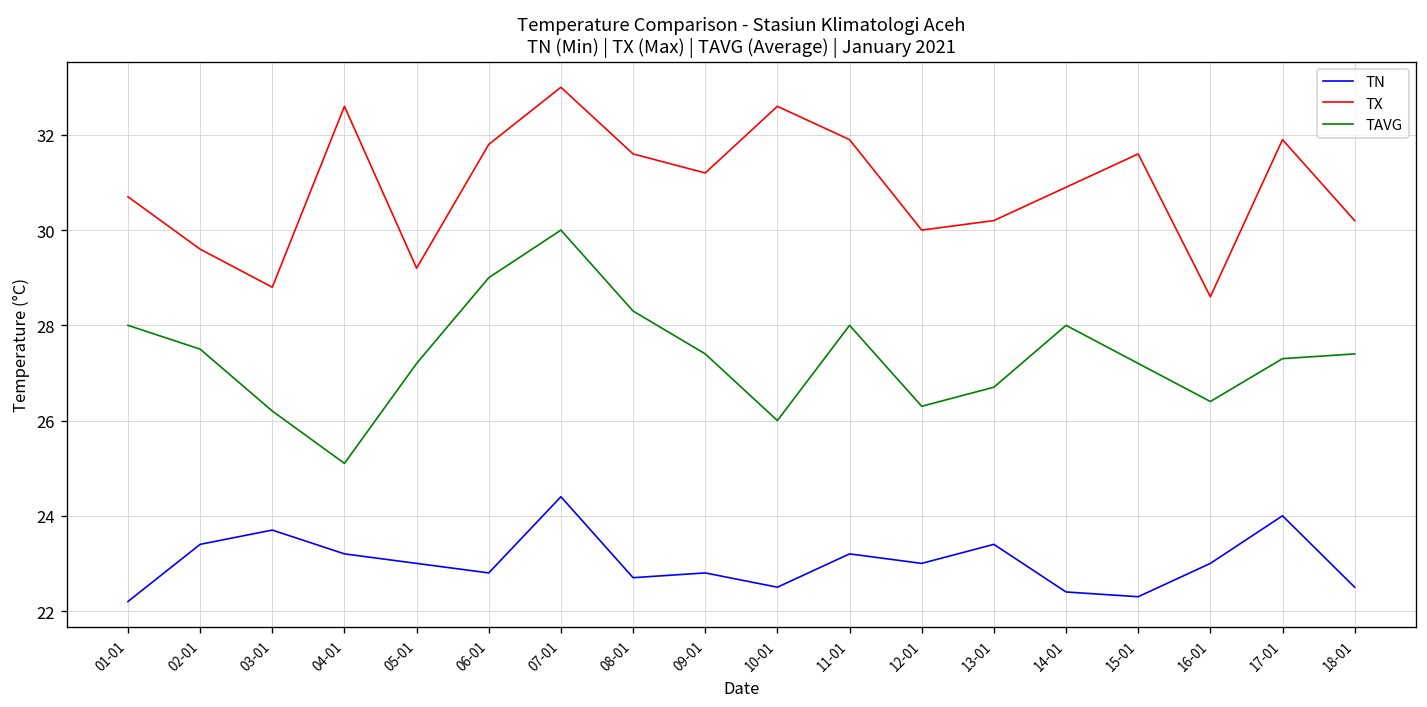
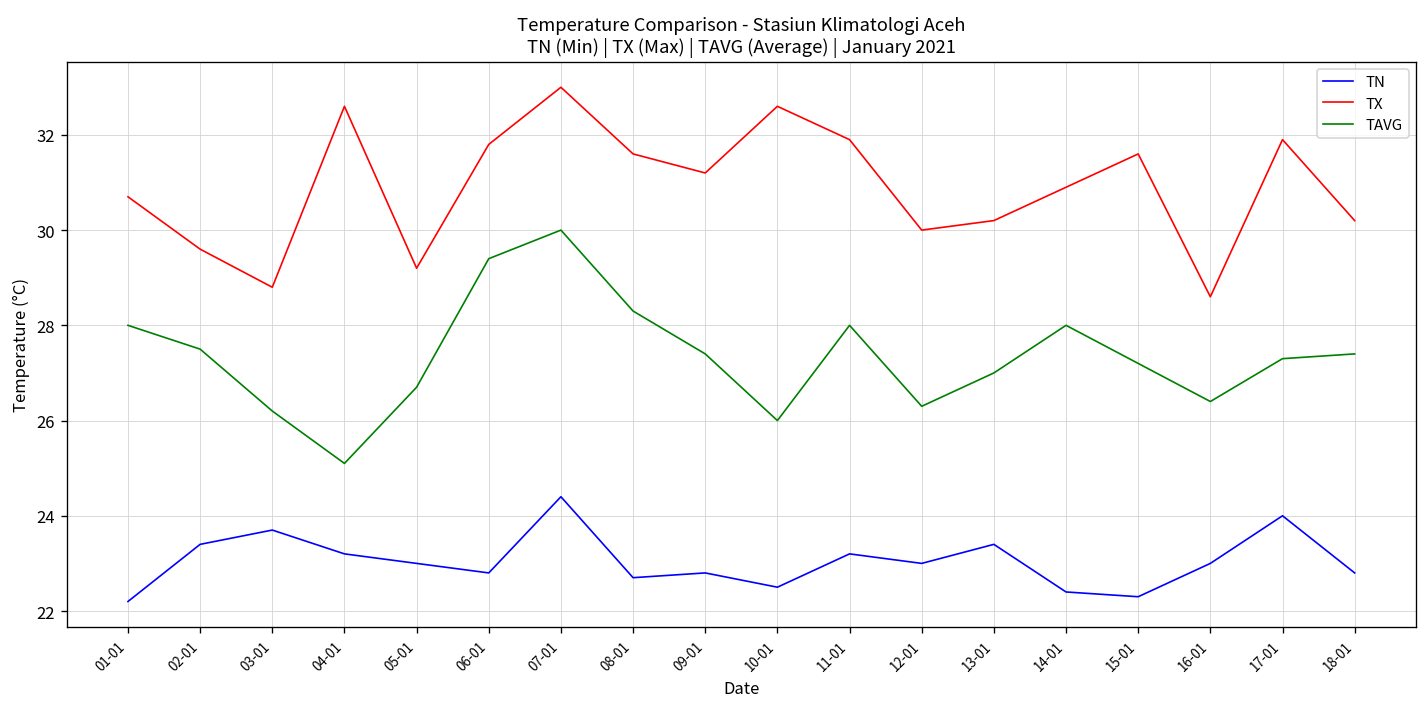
  {
    "TN": {
      "01-01": 22.2,
      "02-01": 23.4,
      "03-01": 23.7,
      "04-01": 23.2,
      "05-01": 23.0,
      "06-01": 22.8,
      "07-01": 24.4,
      "08-01": 22.7,
      "09-01": 22.8,
      "10-01": 22.5,
      "11-01": 23.2,
      "12-01": 23.0,
      "13-01": 23.4,
      "14-01": 22.4,
      "15-01": 22.3,
      "16-01": 23.0,
      "17-01": 24.0,
-     "18-01": 22.5
+     "18-01": 22.8
    },
    "TX": {
      "01-01": 30.7,
      "02-01": 29.6,
      "03-01": 28.8,
      "04-01": 32.6,
      "05-01": 29.2,
      "06-01": 31.8,
      "07-01": 33.0,
      "08-01": 31.6,
      "09-01": 31.2,
      "10-01": 32.6,
      "11-01": 31.9,
      "12-01": 30.0,
      "13-01": 30.2,
      "14-01": 30.9,
      "15-01": 31.6,
      "16-01": 28.6,
      "17-01": 31.9,
      "18-01": 30.2
    },
    "TAVG": {
      "01-01": 28.0,
      "02-01": 27.5,
      "03-01": 26.2,
      "04-01": 25.1,
-     "05-01": 27.2,
-     "06-01": 29.0,
+     "05-01": 26.7,
+     "06-01": 29.4,
      "07-01": 30.0,
      "08-01": 28.3,
      "09-01": 27.4,
      "10-01": 26.0,
      "11-01": 28.0,
      "12-01": 26.3,
-     "13-01": 26.7,
+     "13-01": 27.0,
      "14-01": 28.0,
      "15-01": 27.2,
      "16-01": 26.4,
      "17-01": 27.3,
      "18-01": 27.4
    }
  }
